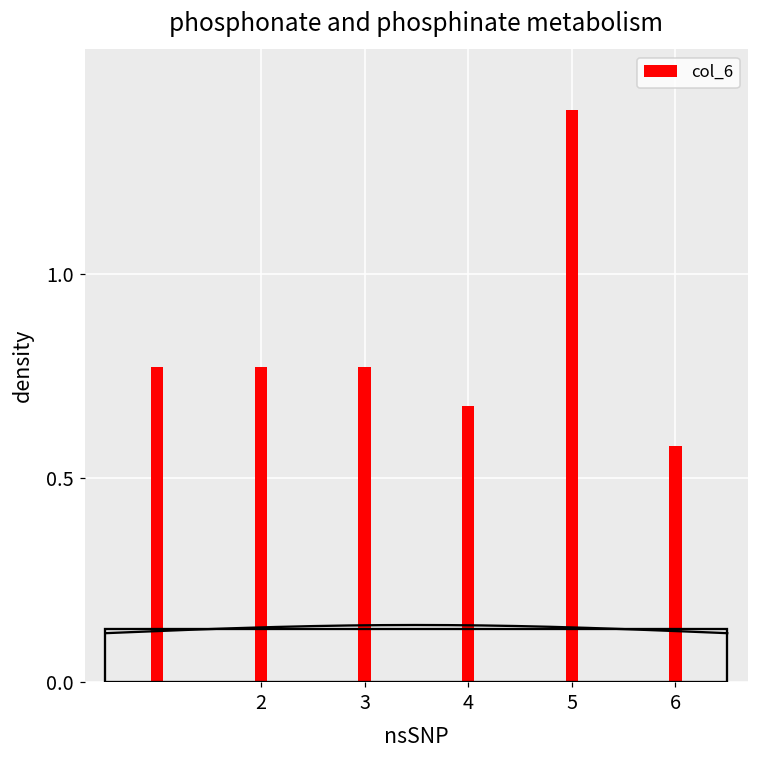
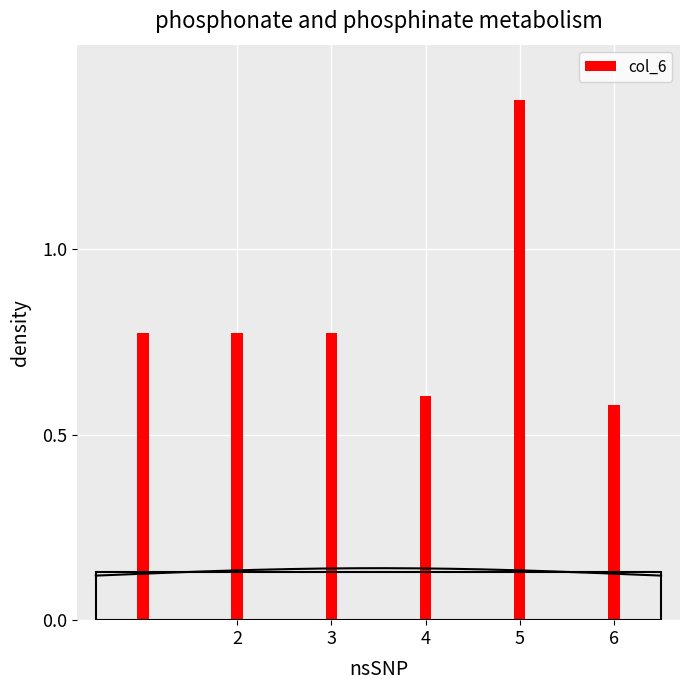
  {
    "col_6": {
      "2": 0.77,
      "3": 0.77,
-     "4": 0.68,
+     "4": 0.60,
      "5": 1.40,
      "6": 0.58
    }
  }
